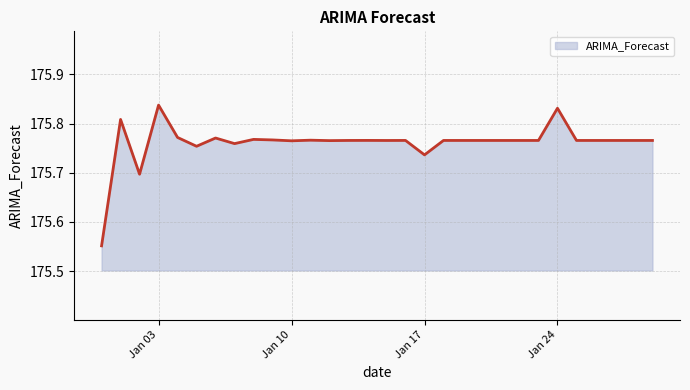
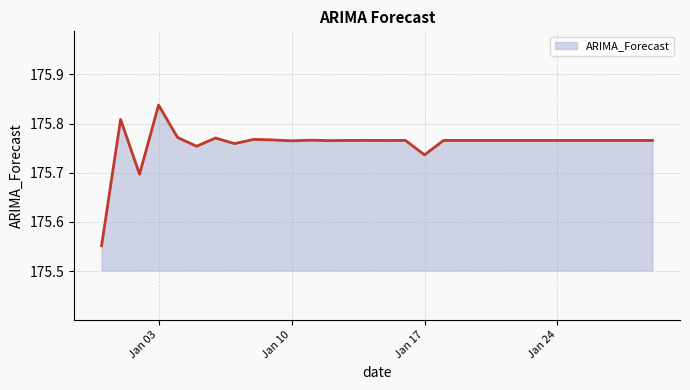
  {
    "Jan 03": 175.84,
    "Jan 10": 175.77,
    "Jan 17": 175.74,
-   "Jan 24": 175.83
+   "Jan 24": 175.77
  }
